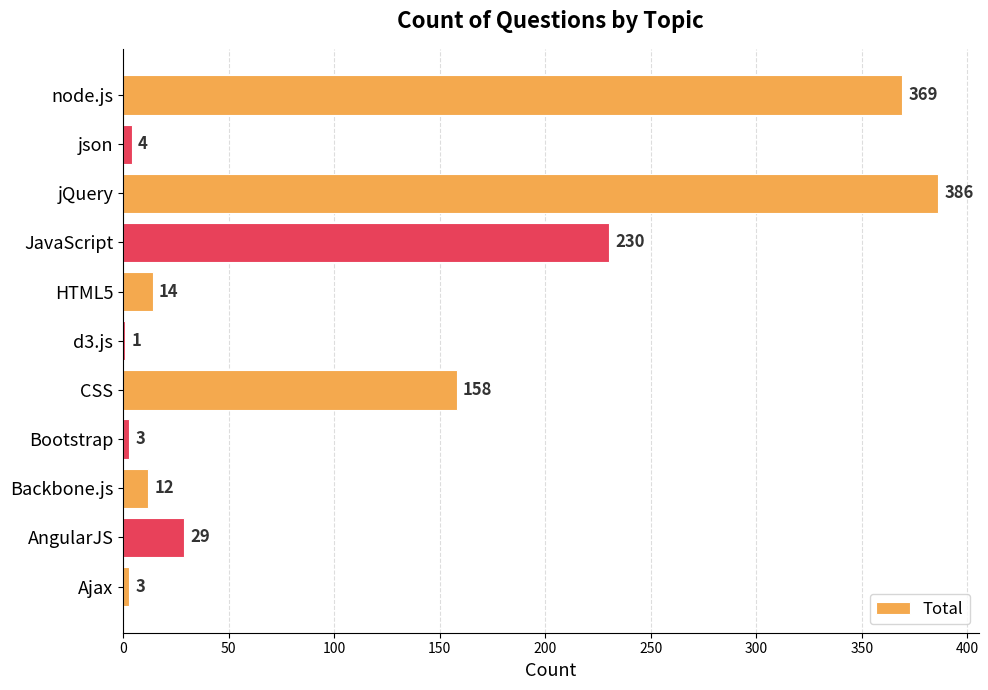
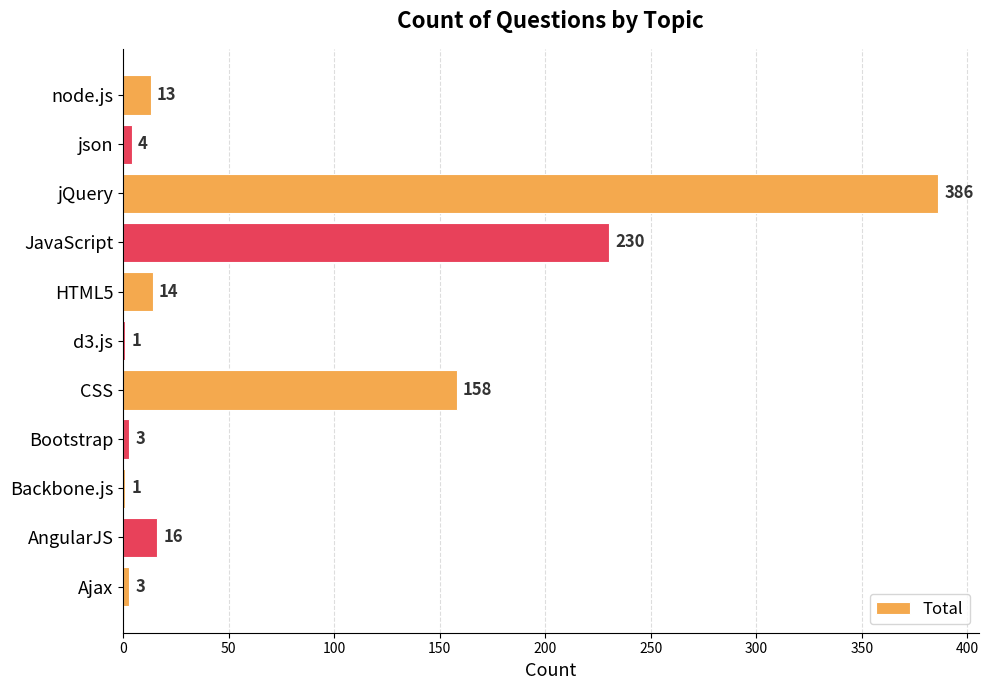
  {
-   "node.js": 369,
+   "node.js": 13,
    "json": 4,
    "jQuery": 386,
    "JavaScript": 230,
    "HTML5": 14,
    "d3.js": 1,
    "CSS": 158,
    "Bootstrap": 3,
-   "Backbone.js": 12,
-   "AngularJS": 29,
+   "Backbone.js": 1,
+   "AngularJS": 16,
    "Ajax": 3
  }
